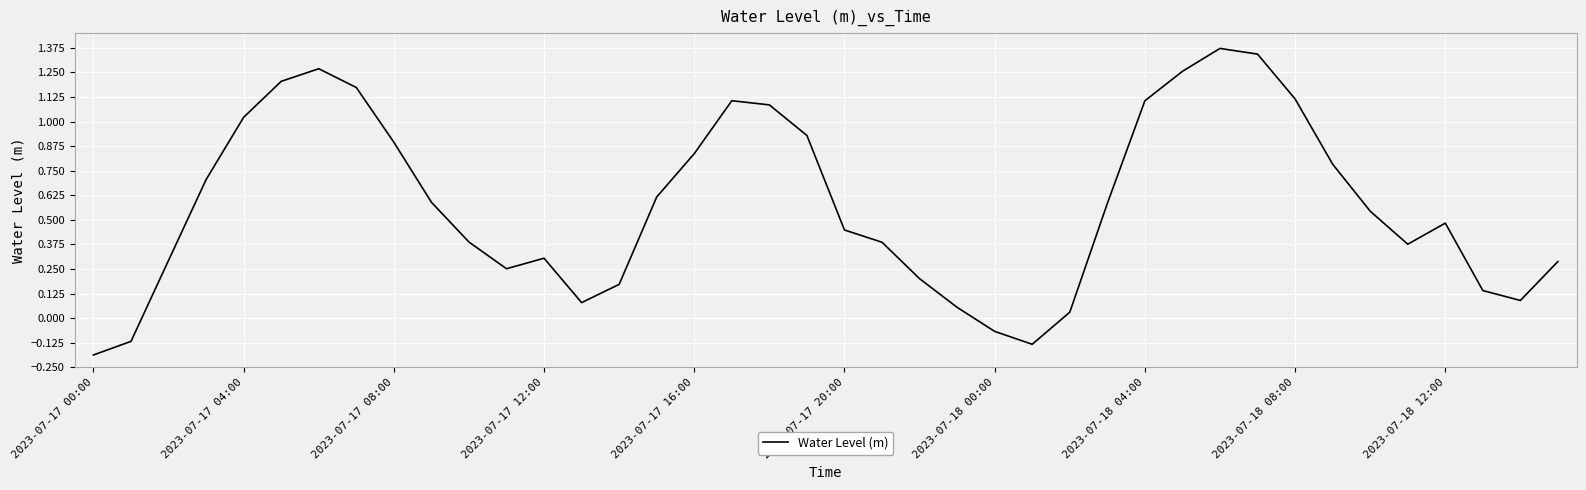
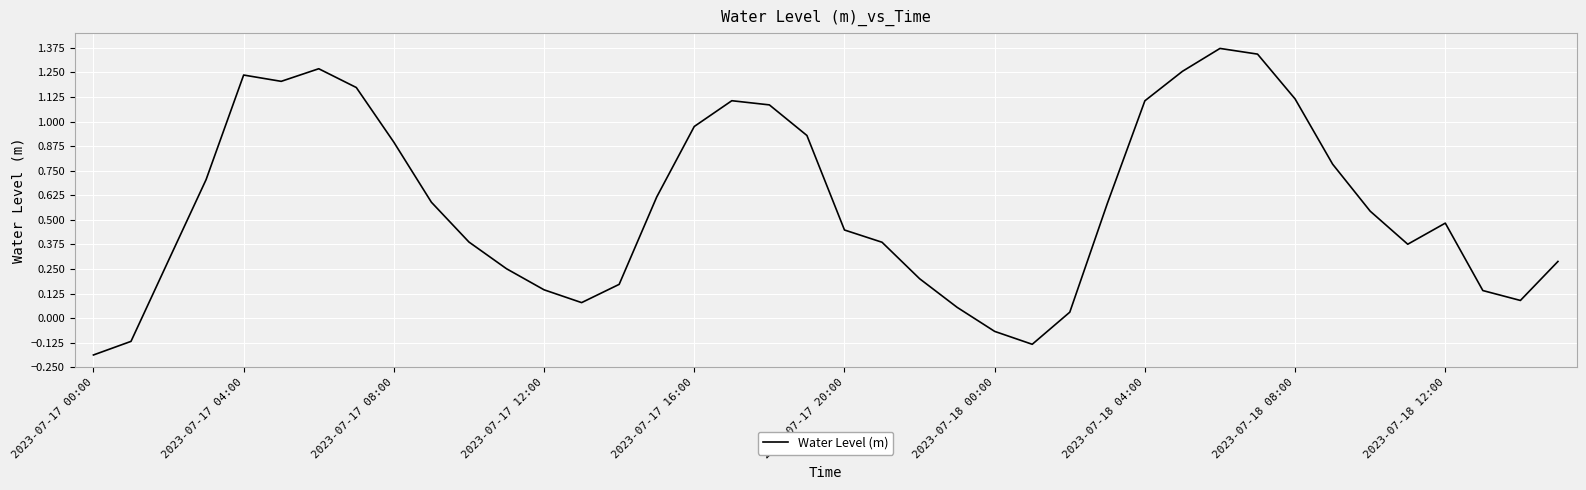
  {
    "2023-07-17 00:00": -0.19,
-   "2023-07-17 04:00": 1.02,
+   "2023-07-17 04:00": 1.24,
    "2023-07-17 08:00": 0.90,
-   "2023-07-17 12:00": 0.30,
-   "2023-07-17 16:00": 0.84,
+   "2023-07-17 12:00": 0.14,
+   "2023-07-17 16:00": 0.98,
    "2023-07-17 20:00": 0.45,
    "2023-07-18 00:00": -0.07,
    "2023-07-18 04:00": 1.11,
    "2023-07-18 08:00": 1.12,
    "2023-07-18 12:00": 0.48
  }
